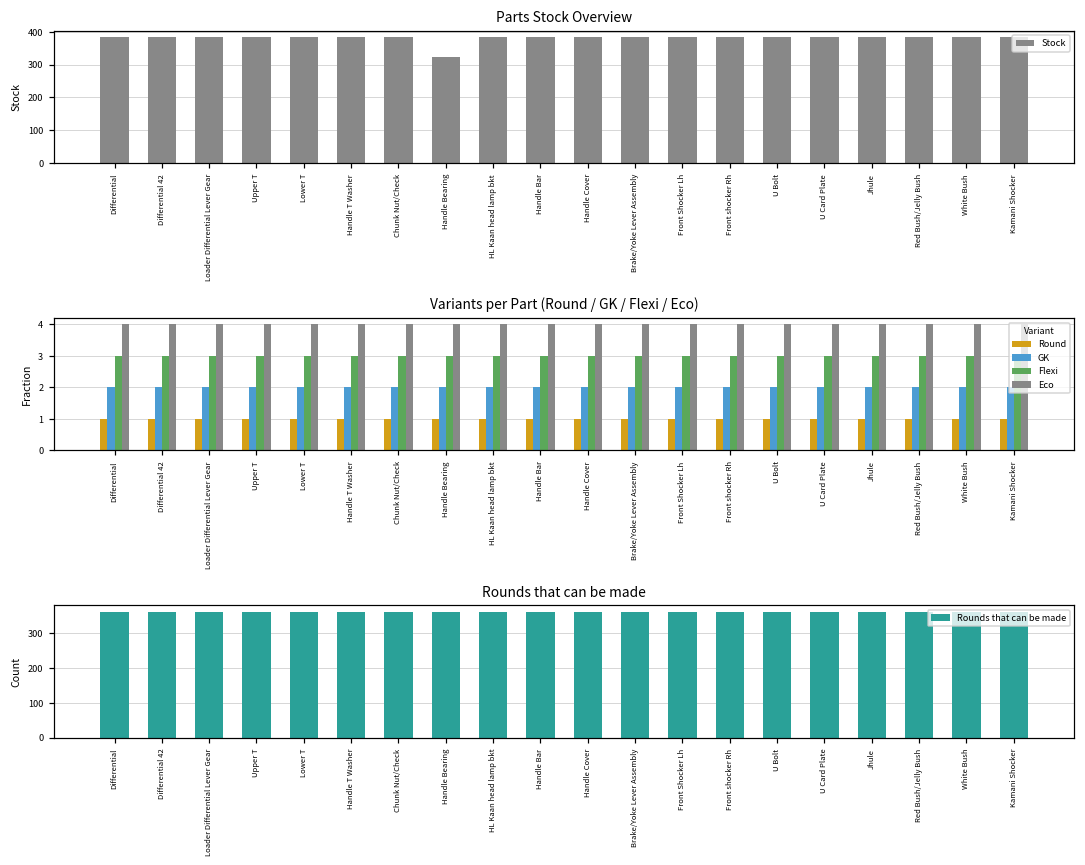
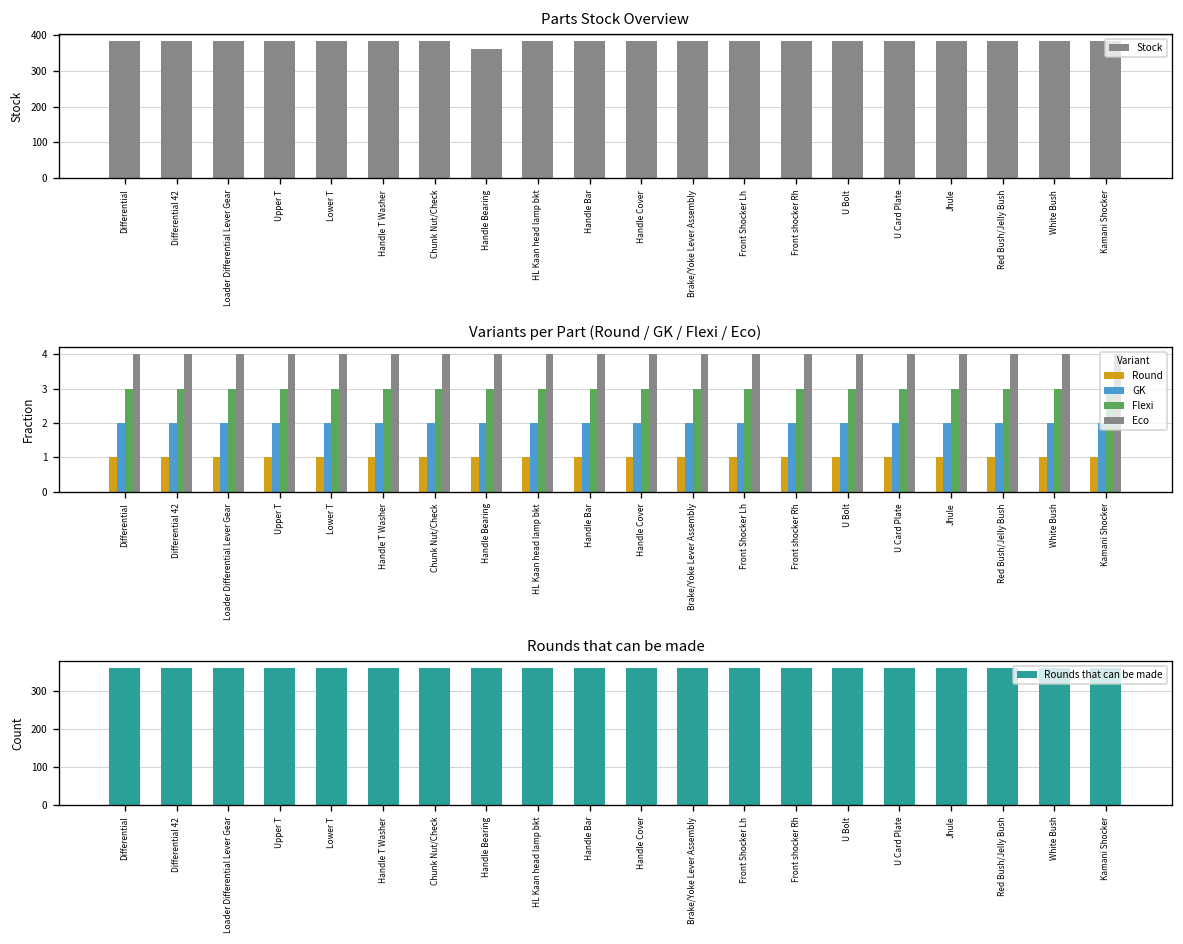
  {
    "Parts Stock Overview": {
      "Differential": 380,
      "Differential 42": 380,
      "Loader Differential Lever Gear": 380,
      "Upper T": 380,
      "Lower T": 380,
      "Handle T Washer": 380,
      "Chunk Nut/Check": 380,
-     "Handle Bearing": 320,
+     "Handle Bearing": 360,
      "HL Kaan head lamp bkt": 380,
      "Handle Bar": 380,
      "Handle Cover": 380,
      "Brake/Yoke Lever Assembly": 380,
      "Front Shocker Lh": 380,
      "Front shocker Rh": 380,
      "U Bolt": 380,
      "U Card Plate": 380,
      "Jhule": 380,
      "Red Bush/Jelly Bush": 380,
      "White Bush": 380
    },
    "Variants per Part (Round / GK / Flexi / Eco)": {
      "Round": {
        "Differential": 1.0,
        "Differential 42": 1.0,
        "Loader Differential Lever Gear": 1.0,
        "Upper T": 1.0,
        "Lower T": 1.0,
        "Handle T Washer": 1.0,
        "Chunk Nut/Check": 1.0,
        "Handle Bearing": 1.0,
        "HL Kaan head lamp bkt": 1.0,
        "Handle Bar": 1.0,
        "Handle Cover": 1.0,
        "Brake/Yoke Lever Assembly": 1.0,
        "Front Shocker Lh": 1.0,
        "Front shocker Rh": 1.0,
        "U Bolt": 1.0,
        "U Card Plate": 1.0,
        "Jhule": 1.0,
        "Red Bush/Jelly Bush": 1.0,
        "White Bush": 1.0,
        "Kamani Shocker": 1.0
      },
      "GK": {
        "Differential": 2.0,
        "Differential 42": 2.0,
        "Loader Differential Lever Gear": 2.0,
        "Upper T": 2.0,
        "Lower T": 2.0,
        "Handle T Washer": 2.0,
        "Chunk Nut/Check": 2.0,
        "Handle Bearing": 2.0,
        "HL Kaan head lamp bkt": 2.0,
        "Handle Bar": 2.0,
        "Handle Cover": 2.0,
        "Brake/Yoke Lever Assembly": 2.0,
        "Front Shocker Lh": 2.0,
        "Front shocker Rh": 2.0,
        "U Bolt": 2.0,
        "U Card Plate": 2.0,
        "Jhule": 2.0,
        "Red Bush/Jelly Bush": 2.0,
        "White Bush": 2.0
      },
      "Flexi": {
        "Differential": 3.0,
        "Differential 42": 3.0,
        "Loader Differential Lever Gear": 3.0,
        "Upper T": 3.0,
        "Lower T": 3.0,
        "Handle T Washer": 3.0,
        "Chunk Nut/Check": 3.0,
        "Handle Bearing": 3.0,
        "HL Kaan head lamp bkt": 3.0,
        "Handle Bar": 3.0,
        "Handle Cover": 3.0,
        "Brake/Yoke Lever Assembly": 3.0,
        "Front Shocker Lh": 3.0,
        "Front shocker Rh": 3.0,
        "U Bolt": 3.0,
        "U Card Plate": 3.0,
        "Jhule": 3.0,
        "Red Bush/Jelly Bush": 3.0,
        "White Bush": 3.0
      },
      "Eco": {
        "Differential": 4.0,
        "Differential 42": 4.0,
        "Loader Differential Lever Gear": 4.0,
        "Upper T": 4.0,
        "Lower T": 4.0,
        "Handle T Washer": 4.0,
        "Chunk Nut/Check": 4.0,
        "Handle Bearing": 4.0,
        "HL Kaan head lamp bkt": 4.0,
        "Handle Bar": 4.0,
        "Handle Cover": 4.0,
        "Brake/Yoke Lever Assembly": 4.0,
        "Front Shocker Lh": 4.0,
        "Front shocker Rh": 4.0,
        "U Bolt": 4.0,
        "U Card Plate": 4.0,
        "Jhule": 4.0,
        "Red Bush/Jelly Bush": 4.0,
        "White Bush": 4.0
      }
    },
    "Rounds that can be made": {
      "Differential": 360,
      "Differential 42": 360,
      "Loader Differential Lever Gear": 360,
      "Upper T": 360,
      "Lower T": 360,
      "Handle T Washer": 360,
      "Chunk Nut/Check": 360,
      "Handle Bearing": 360,
      "HL Kaan head lamp bkt": 360,
      "Handle Bar": 360,
      "Handle Cover": 360,
      "Brake/Yoke Lever Assembly": 360,
      "Front Shocker Lh": 360,
      "Front shocker Rh": 360,
      "U Bolt": 360,
      "U Card Plate": 360,
      "Jhule": 360,
      "Red Bush/Jelly Bush": 360
    }
  }
